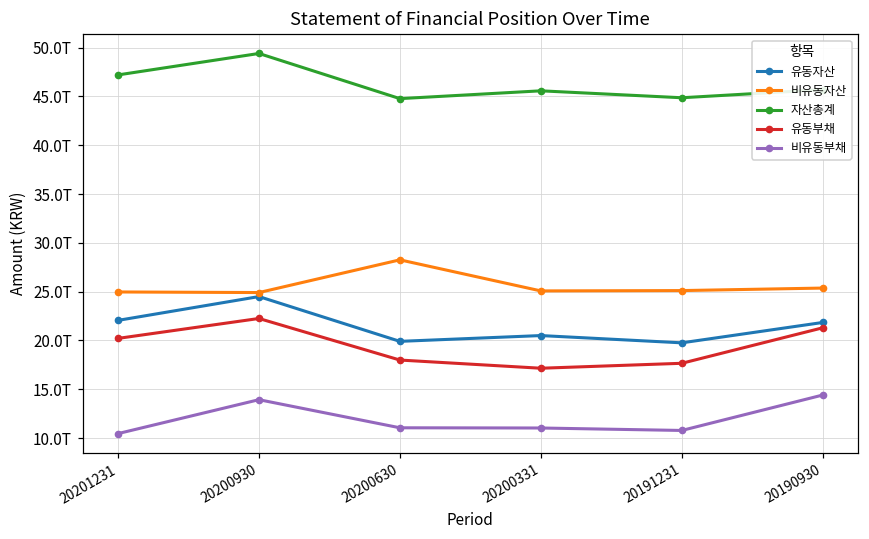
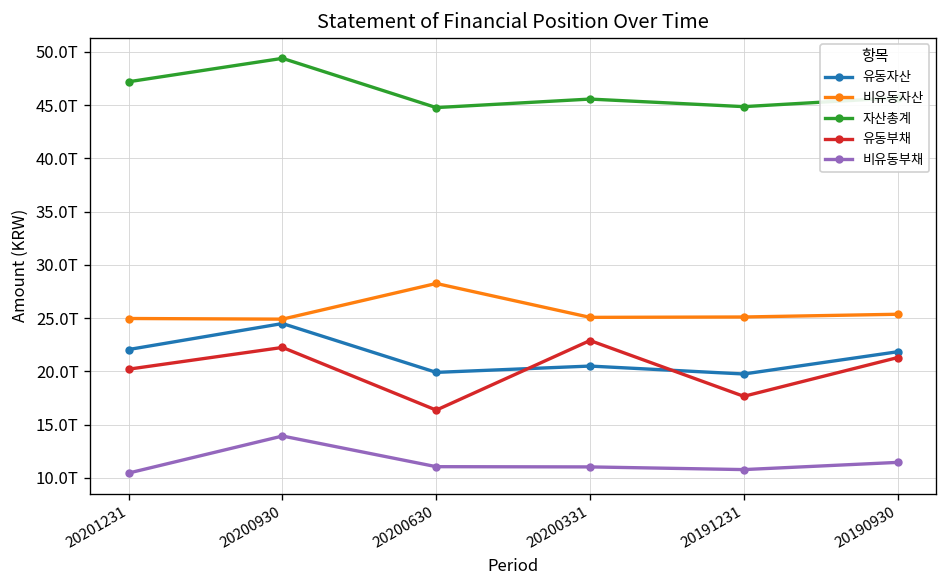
  {
    "유동자산": {
      "20201231": "22T",
      "20200930": "24T",
      "20200630": "20T",
      "20200331": "20T",
      "20191231": "20T",
      "20190930": "22T"
    },
    "비유동자산": {
      "20201231": "25T",
      "20200930": "25T",
      "20200630": "28T",
      "20200331": "25T",
      "20191231": "25T",
      "20190930": "25T"
    },
    "자산총계": {
      "20201231": "47T",
      "20200930": "49T",
      "20200630": "45T",
      "20200331": "46T",
      "20191231": "45T"
    },
    "유동부채": {
      "20201231": "20T",
      "20200930": "22T",
-     "20200630": "18T",
-     "20200331": "17T",
+     "20200630": "16T",
+     "20200331": "23T",
      "20191231": "18T",
      "20190930": "21T"
    },
    "비유동부채": {
      "20201231": "10T",
      "20200930": "14T",
      "20200630": "11T",
      "20200331": "11T",
      "20191231": "11T",
-     "20190930": "14T"
+     "20190930": "11T"
    }
  }
